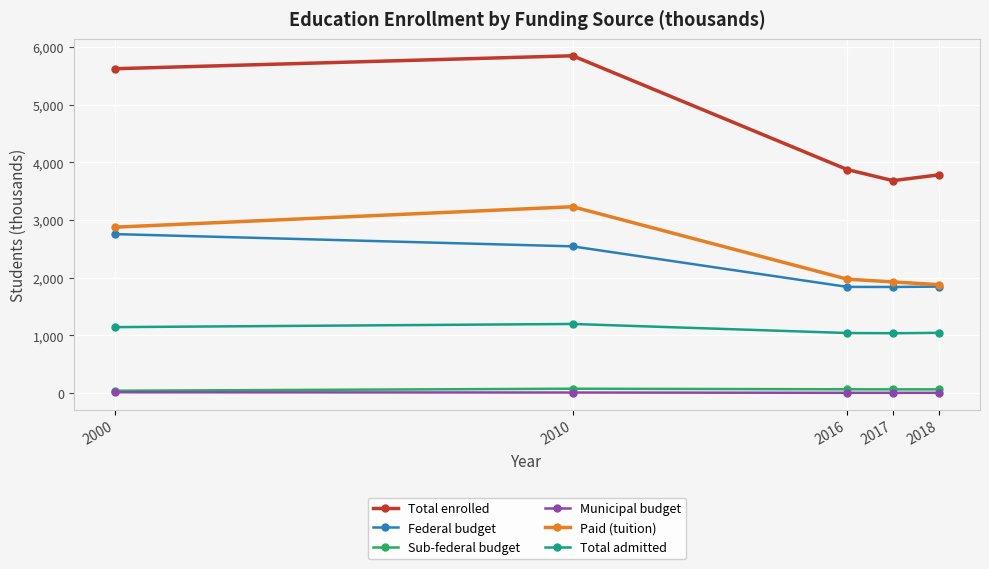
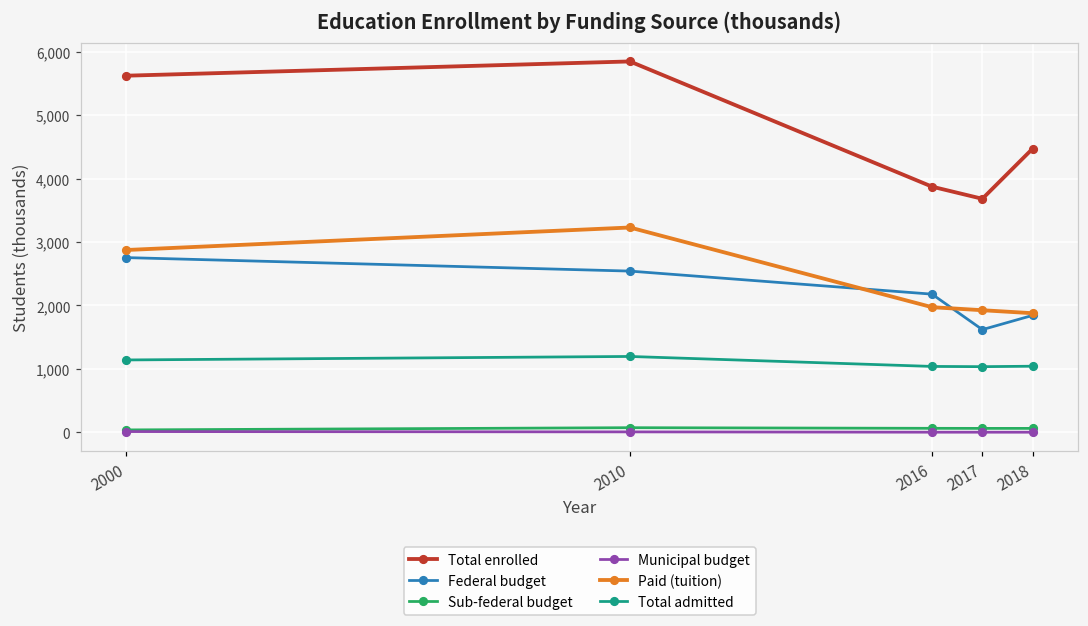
  {
    "Total enrolled": {
      "2000": "5,600",
      "2010": "5,800",
      "2016": "3,900",
      "2017": "3,700",
-     "2018": "3,800"
+     "2018": "4,500"
    },
    "Federal budget": {
      "2000": "2,800",
      "2010": "2,500",
-     "2016": "1,800",
-     "2017": "1,800"
+     "2016": "2,200",
+     "2017": "1,600"
    },
    "Municipal budget": {
      "2010": "0",
      "2016": "0",
      "2017": "0",
      "2018": "0"
    },
    "Paid (tuition)": {
      "2000": "2,900",
      "2010": "3,200",
      "2016": "2,000",
      "2017": "1,900"
    }
  }
